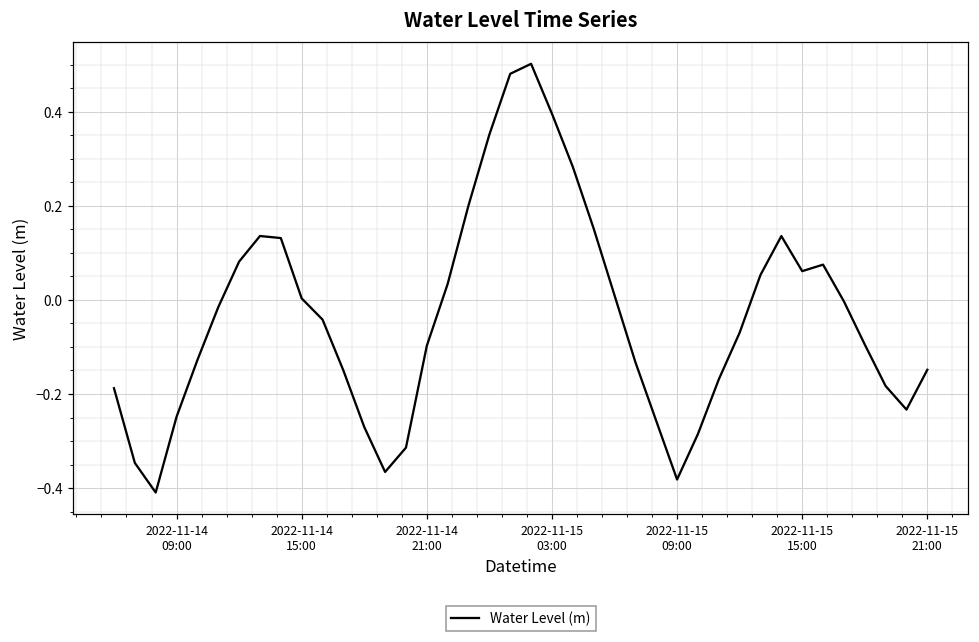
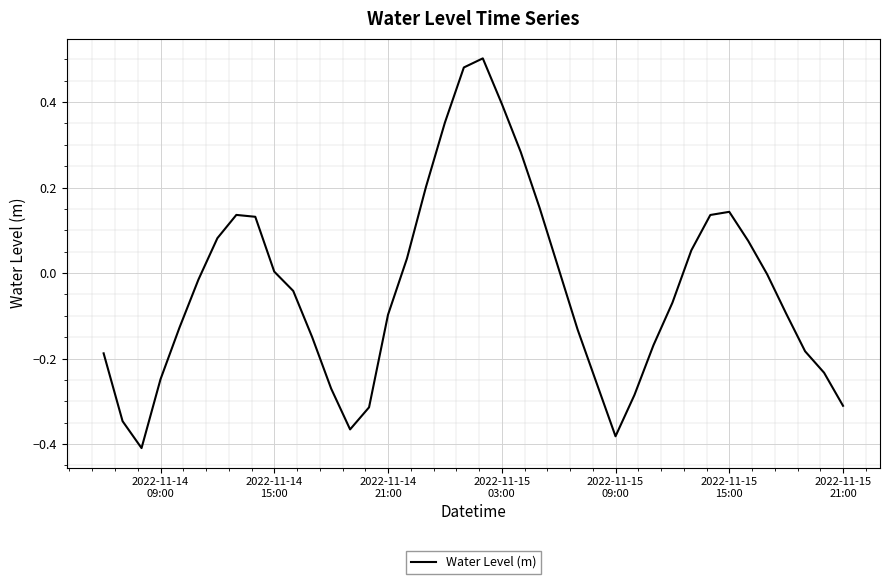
  {
    "2022-11-14 09:00": -0.25,
    "2022-11-14 15:00": 0.00,
    "2022-11-14 21:00": -0.10,
    "2022-11-15 03:00": 0.40,
    "2022-11-15 09:00": -0.38,
-   "2022-11-15 15:00": 0.06,
-   "2022-11-15 21:00": -0.15
+   "2022-11-15 15:00": 0.14,
+   "2022-11-15 21:00": -0.31
  }
